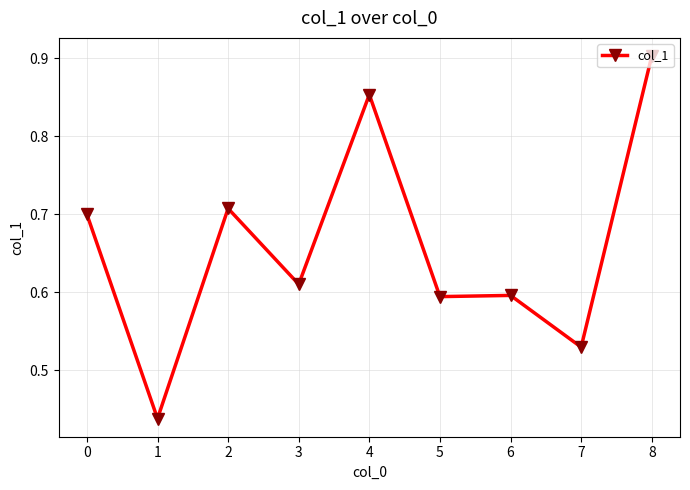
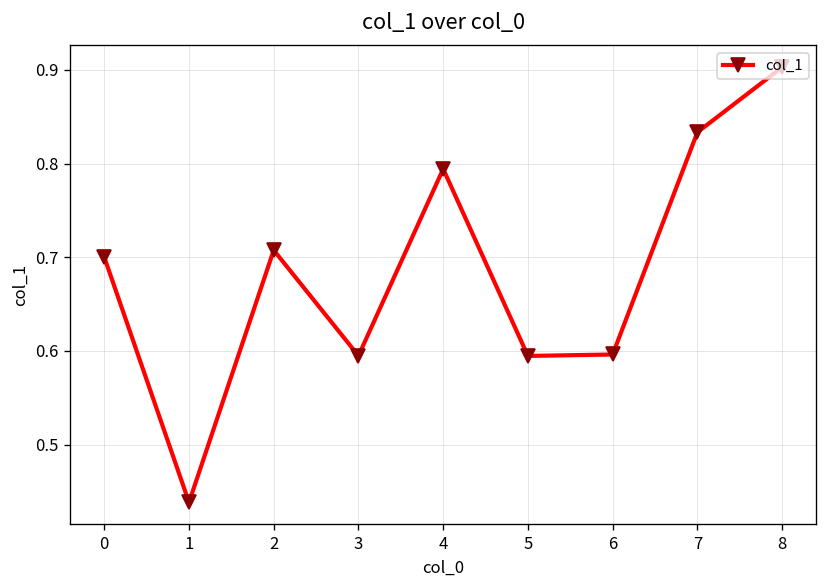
  {
    "0": 0.70,
    "1": 0.44,
    "2": 0.71,
-   "3": 0.61,
-   "4": 0.85,
+   "3": 0.59,
+   "4": 0.79,
    "5": 0.59,
    "6": 0.60,
-   "7": 0.53
+   "7": 0.83
  }
